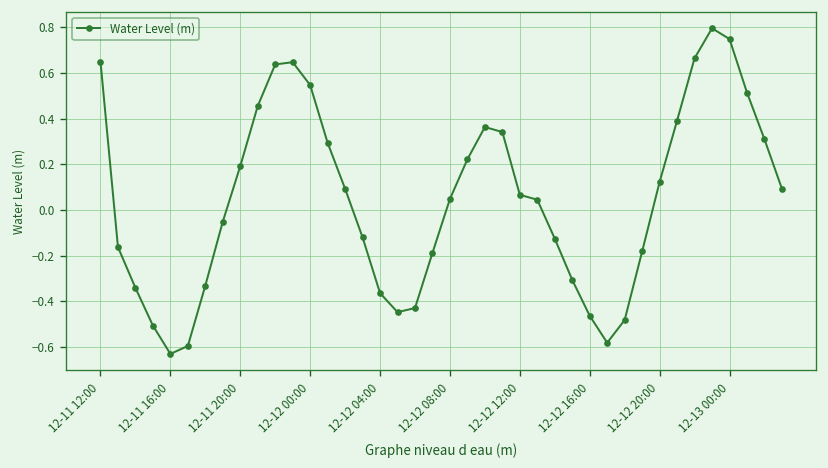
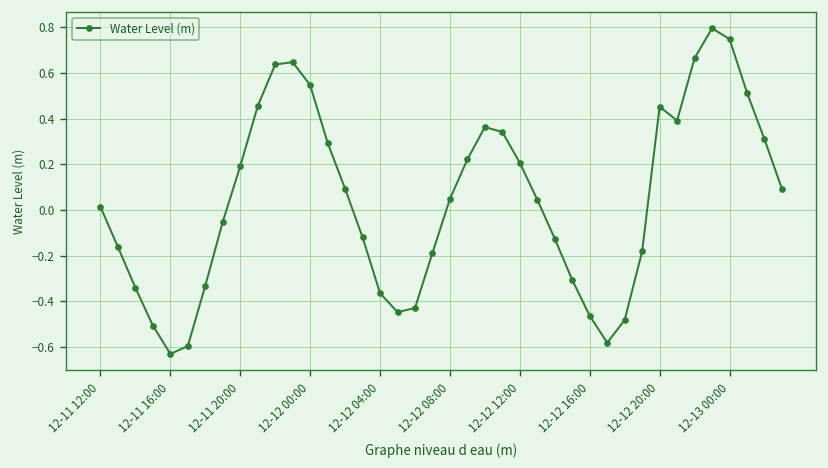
  {
-   "12-11 12:00": 0.65,
+   "12-11 12:00": 0.01,
    "12-11 16:00": -0.63,
    "12-11 20:00": 0.19,
    "12-12 00:00": 0.55,
    "12-12 04:00": -0.36,
    "12-12 08:00": 0.05,
-   "12-12 12:00": 0.07,
+   "12-12 12:00": 0.21,
    "12-12 16:00": -0.46,
-   "12-12 20:00": 0.12,
+   "12-12 20:00": 0.45,
    "12-13 00:00": 0.75
  }
